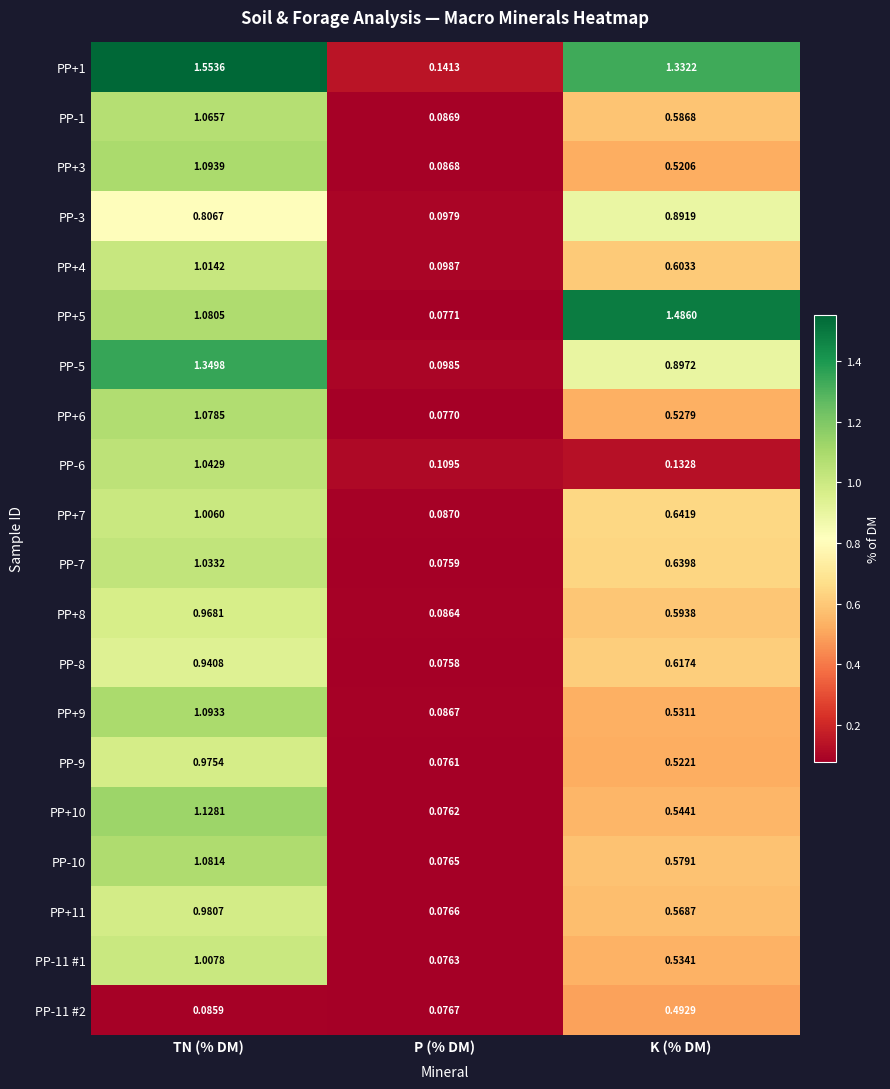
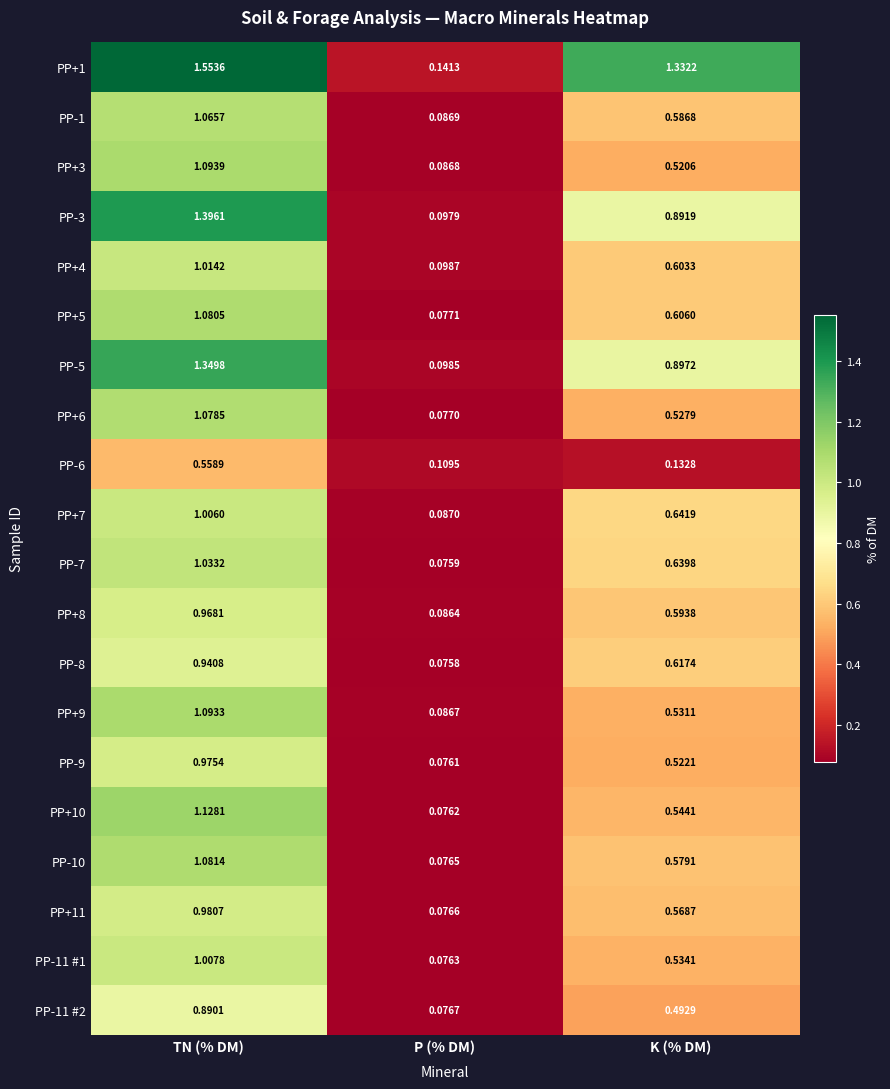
  {
    "PP+1": {
      "TN (% DM)": 1.5536,
      "P (% DM)": 0.1413,
      "K (% DM)": 1.3322
    },
    "PP-1": {
      "TN (% DM)": 1.0657,
      "P (% DM)": 0.0869,
      "K (% DM)": 0.5868
    },
    "PP+3": {
      "TN (% DM)": 1.0939,
      "P (% DM)": 0.0868,
      "K (% DM)": 0.5206
    },
    "PP-3": {
-     "TN (% DM)": 0.8067,
+     "TN (% DM)": 1.3961,
      "P (% DM)": 0.0979,
      "K (% DM)": 0.8919
    },
    "PP+4": {
      "TN (% DM)": 1.0142,
      "P (% DM)": 0.0987,
      "K (% DM)": 0.6033
    },
    "PP+5": {
      "TN (% DM)": 1.0805,
      "P (% DM)": 0.0771,
-     "K (% DM)": 1.4860
+     "K (% DM)": 0.6060
    },
    "PP-5": {
      "TN (% DM)": 1.3498,
      "P (% DM)": 0.0985,
      "K (% DM)": 0.8972
    },
    "PP+6": {
      "TN (% DM)": 1.0785,
      "P (% DM)": 0.0770,
      "K (% DM)": 0.5279
    },
    "PP-6": {
-     "TN (% DM)": 1.0429,
+     "TN (% DM)": 0.5589,
      "P (% DM)": 0.1095,
      "K (% DM)": 0.1328
    },
    "PP+7": {
      "TN (% DM)": 1.0060,
      "P (% DM)": 0.0870,
      "K (% DM)": 0.6419
    },
    "PP-7": {
      "TN (% DM)": 1.0332,
      "P (% DM)": 0.0759,
      "K (% DM)": 0.6398
    },
    "PP+8": {
      "TN (% DM)": 0.9681,
      "P (% DM)": 0.0864,
      "K (% DM)": 0.5938
    },
    "PP-8": {
      "TN (% DM)": 0.9408,
      "P (% DM)": 0.0758,
      "K (% DM)": 0.6174
    },
    "PP+9": {
      "TN (% DM)": 1.0933,
      "P (% DM)": 0.0867,
      "K (% DM)": 0.5311
    },
    "PP-9": {
      "TN (% DM)": 0.9754,
      "P (% DM)": 0.0761,
      "K (% DM)": 0.5221
    },
    "PP+10": {
      "TN (% DM)": 1.1281,
      "P (% DM)": 0.0762,
      "K (% DM)": 0.5441
    },
    "PP-10": {
      "TN (% DM)": 1.0814,
      "P (% DM)": 0.0765,
      "K (% DM)": 0.5791
    },
    "PP+11": {
      "TN (% DM)": 0.9807,
      "P (% DM)": 0.0766,
      "K (% DM)": 0.5687
    },
    "PP-11 #1": {
      "TN (% DM)": 1.0078,
      "P (% DM)": 0.0763,
      "K (% DM)": 0.5341
    },
    "PP-11 #2": {
-     "TN (% DM)": 0.0859,
+     "TN (% DM)": 0.8901,
      "P (% DM)": 0.0767,
      "K (% DM)": 0.4929
    }
  }
